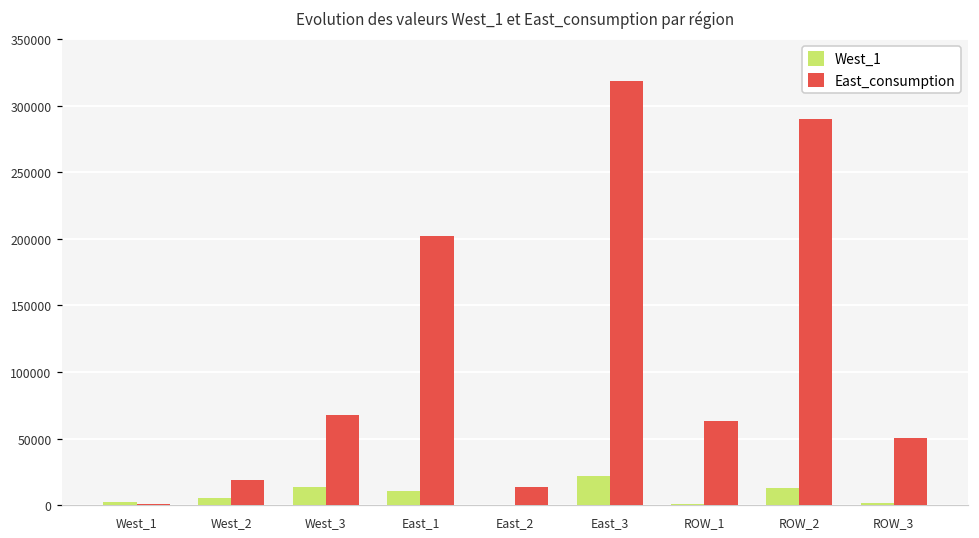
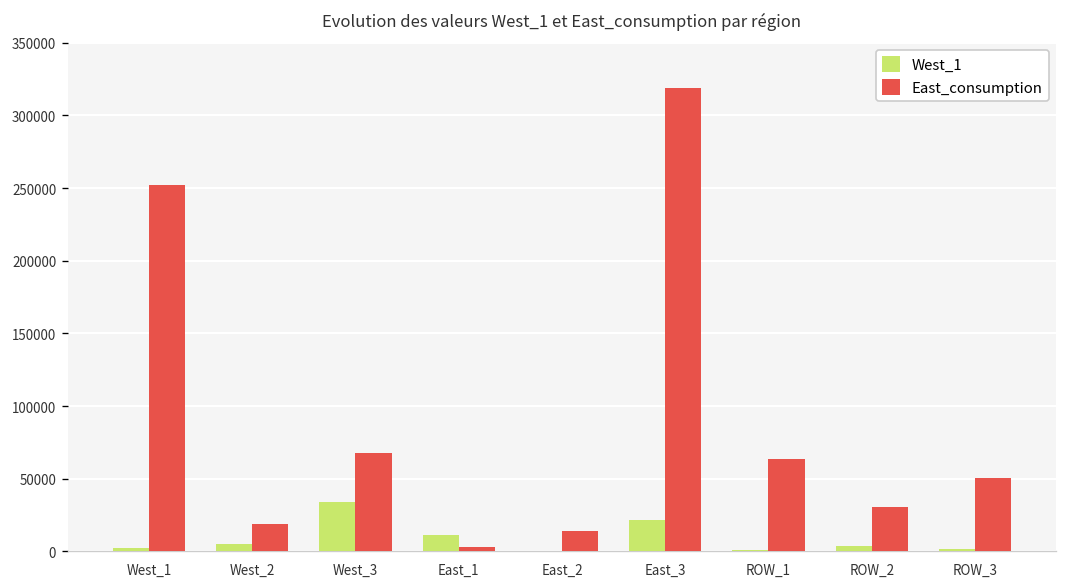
  {
    "West_1": {
      "West_1": 2000,
      "West_2": 5000,
-     "West_3": 14000,
+     "West_3": 34000,
      "East_1": 11000,
      "East_3": 22000,
-     "ROW_2": 13000
+     "ROW_2": 4000
    },
    "East_consumption": {
-     "West_1": 1000,
+     "West_1": 252000,
      "West_2": 19000,
      "West_3": 68000,
-     "East_1": 202000,
+     "East_1": 3000,
      "East_2": 14000,
      "East_3": 319000,
      "ROW_1": 63000,
-     "ROW_2": 290000,
+     "ROW_2": 31000,
      "ROW_3": 51000
    }
  }
